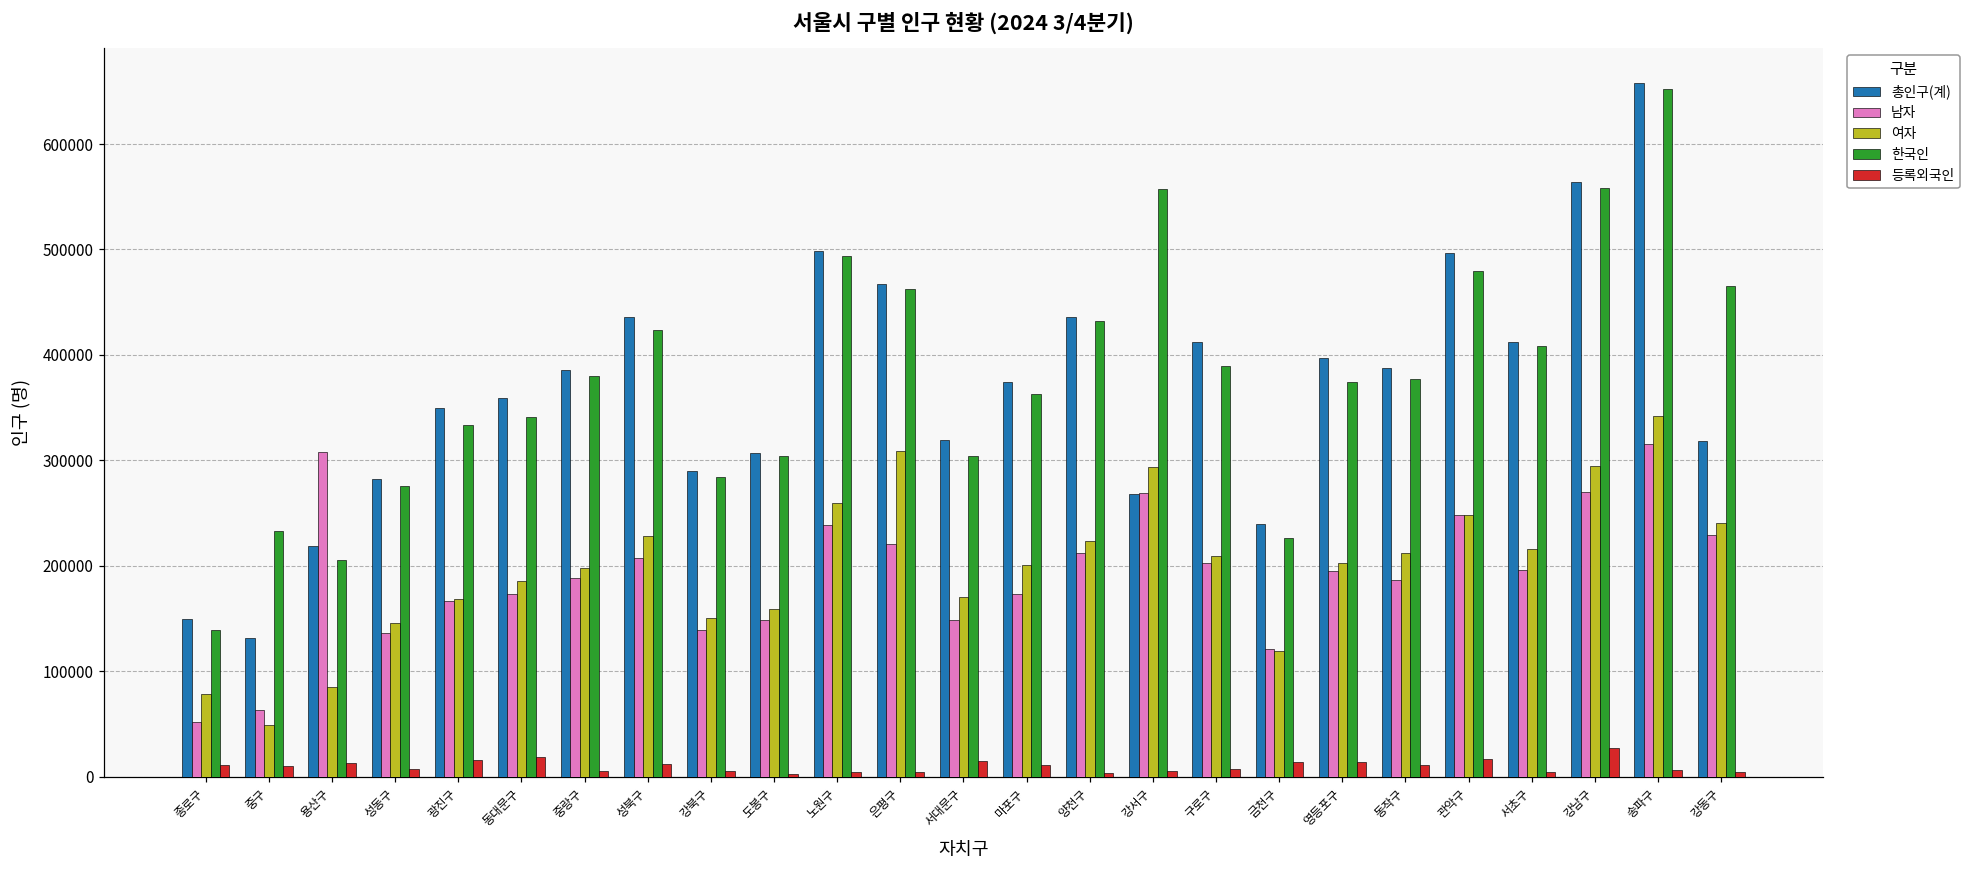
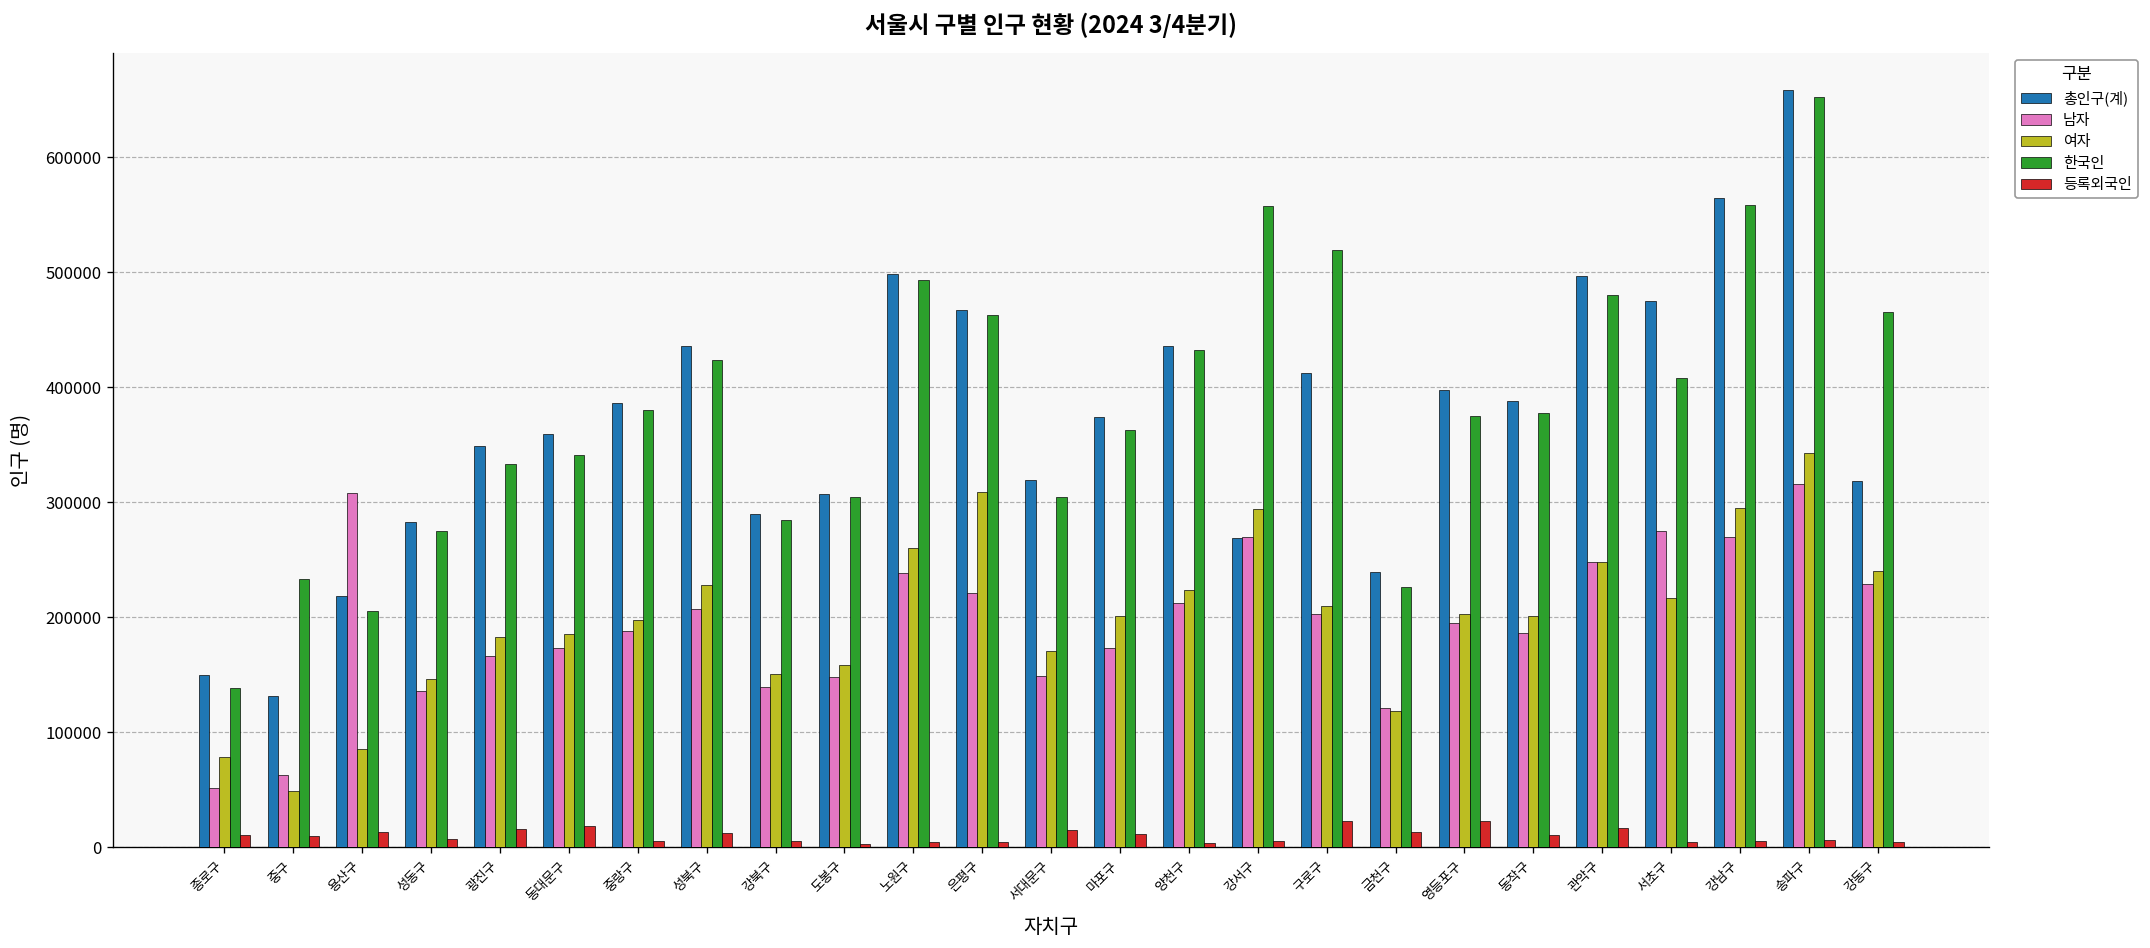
  {
    "총인구(계)": {
      "종로구": 150000,
      "중구": 130000,
      "용산구": 220000,
      "성동구": 280000,
      "광진구": 350000,
      "동대문구": 360000,
      "중랑구": 390000,
      "성북구": 440000,
      "강북구": 290000,
      "도봉구": 310000,
      "노원구": 500000,
      "은평구": 470000,
      "서대문구": 320000,
      "마포구": 370000,
      "양천구": 440000,
      "강서구": 270000,
      "구로구": 410000,
      "금천구": 240000,
      "영등포구": 400000,
      "동작구": 390000,
      "관악구": 500000,
-     "서초구": 410000,
+     "서초구": 470000,
      "강남구": 560000,
      "송파구": 660000,
      "강동구": 320000
    },
    "남자": {
      "종로구": 50000,
      "중구": 60000,
      "용산구": 310000,
      "성동구": 140000,
      "광진구": 170000,
      "동대문구": 170000,
      "중랑구": 190000,
      "성북구": 210000,
      "강북구": 140000,
      "도봉구": 150000,
      "노원구": 240000,
      "은평구": 220000,
      "서대문구": 150000,
      "마포구": 170000,
      "양천구": 210000,
      "강서구": 270000,
      "구로구": 200000,
      "금천구": 120000,
      "영등포구": 190000,
      "동작구": 190000,
      "관악구": 250000,
-     "서초구": 200000,
+     "서초구": 280000,
      "강남구": 270000,
      "송파구": 320000,
      "강동구": 230000
    },
    "여자": {
      "종로구": 80000,
      "중구": 50000,
      "용산구": 90000,
      "성동구": 150000,
-     "광진구": 170000,
+     "광진구": 180000,
      "동대문구": 190000,
      "중랑구": 200000,
      "성북구": 230000,
      "강북구": 150000,
      "도봉구": 160000,
      "노원구": 260000,
      "은평구": 310000,
      "서대문구": 170000,
      "마포구": 200000,
      "양천구": 220000,
      "강서구": 290000,
      "구로구": 210000,
      "금천구": 120000,
      "영등포구": 200000,
-     "동작구": 210000,
+     "동작구": 200000,
      "관악구": 250000,
      "서초구": 220000,
      "강남구": 290000,
      "송파구": 340000,
      "강동구": 240000
    },
    "한국인": {
      "종로구": 140000,
      "중구": 230000,
      "용산구": 210000,
      "성동구": 280000,
      "광진구": 330000,
      "동대문구": 340000,
      "중랑구": 380000,
      "성북구": 420000,
      "강북구": 280000,
      "도봉구": 300000,
      "노원구": 490000,
      "은평구": 460000,
      "서대문구": 300000,
      "마포구": 360000,
      "양천구": 430000,
      "강서구": 560000,
-     "구로구": 390000,
+     "구로구": 520000,
      "금천구": 230000,
      "영등포구": 370000,
      "동작구": 380000,
      "관악구": 480000,
      "서초구": 410000,
      "강남구": 560000,
      "송파구": 650000,
      "강동구": 470000
    },
    "등록외국인": {
      "종로구": 10000,
      "중구": 10000,
      "용산구": 10000,
      "성동구": 10000,
      "광진구": 20000,
      "동대문구": 20000,
      "중랑구": 10000,
      "성북구": 10000,
      "강북구": 10000,
      "도봉구": 0,
      "노원구": 0,
      "은평구": 0,
      "서대문구": 20000,
      "마포구": 10000,
      "양천구": 0,
      "강서구": 10000,
-     "구로구": 10000,
+     "구로구": 20000,
      "금천구": 10000,
-     "영등포구": 10000,
+     "영등포구": 20000,
      "동작구": 10000,
      "관악구": 20000,
      "서초구": 0,
-     "강남구": 30000,
+     "강남구": 10000,
      "송파구": 10000,
      "강동구": 0
    }
  }
